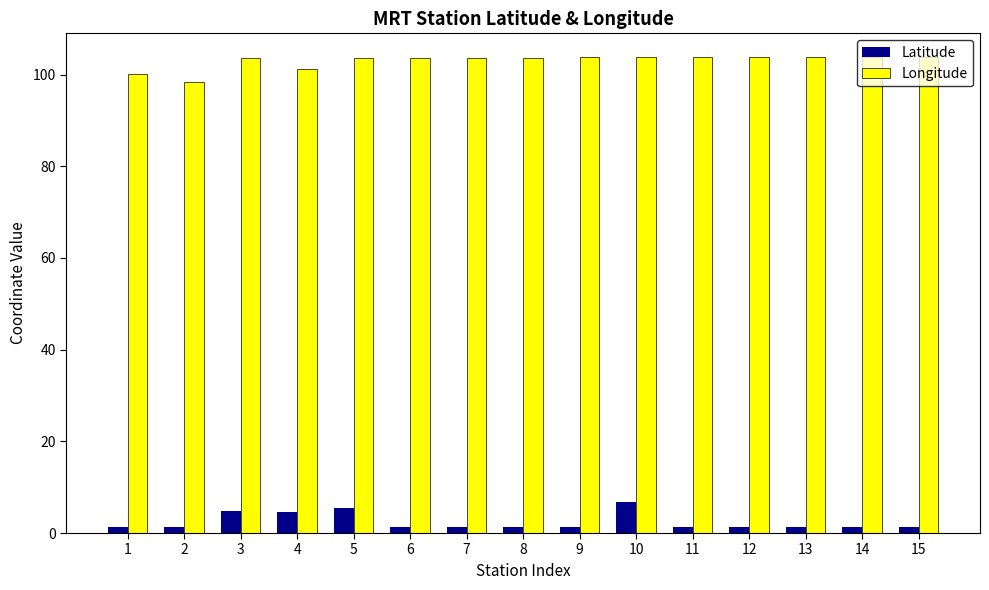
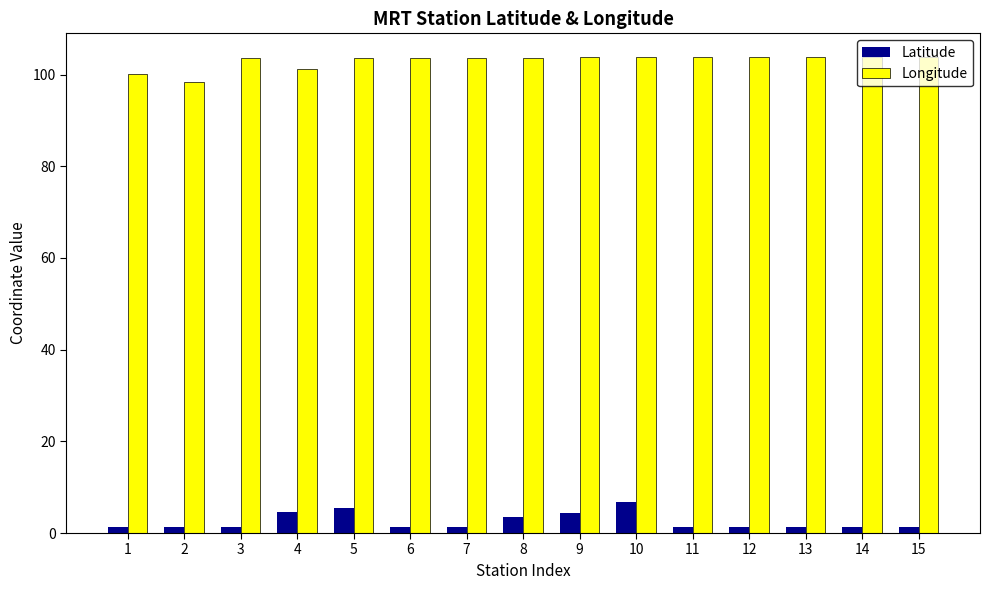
  {
    "Latitude": {
      "1": 1,
      "2": 1,
-     "3": 5,
+     "3": 1,
      "4": 5,
      "5": 5,
      "6": 1,
      "7": 1,
-     "8": 1,
-     "9": 1,
+     "8": 3,
+     "9": 4,
      "10": 7,
      "11": 1,
      "12": 1,
      "13": 1,
      "14": 1,
      "15": 1
    },
    "Longitude": {
      "1": 100,
      "2": 98,
      "3": 104,
      "4": 101,
      "5": 104,
      "6": 104,
      "7": 104,
      "8": 104,
      "9": 104,
      "10": 104,
      "11": 104,
      "12": 104,
      "13": 104
    }
  }
